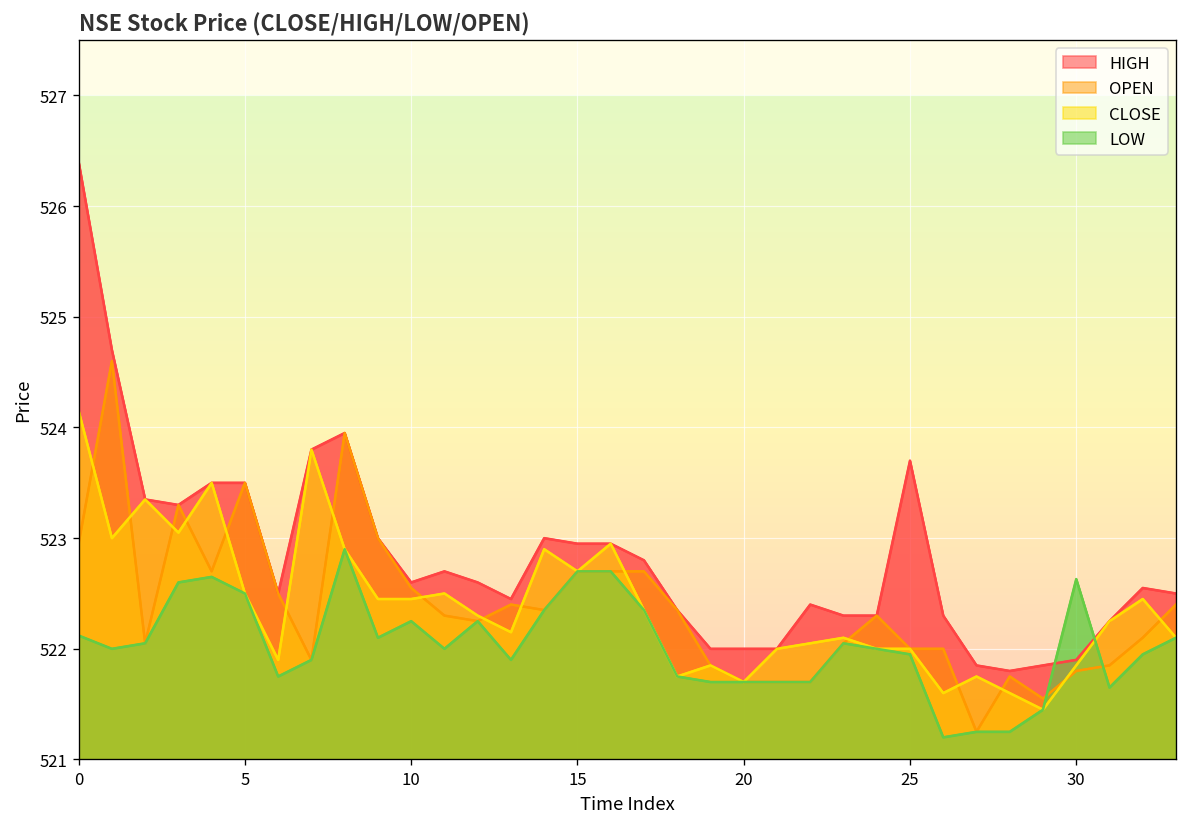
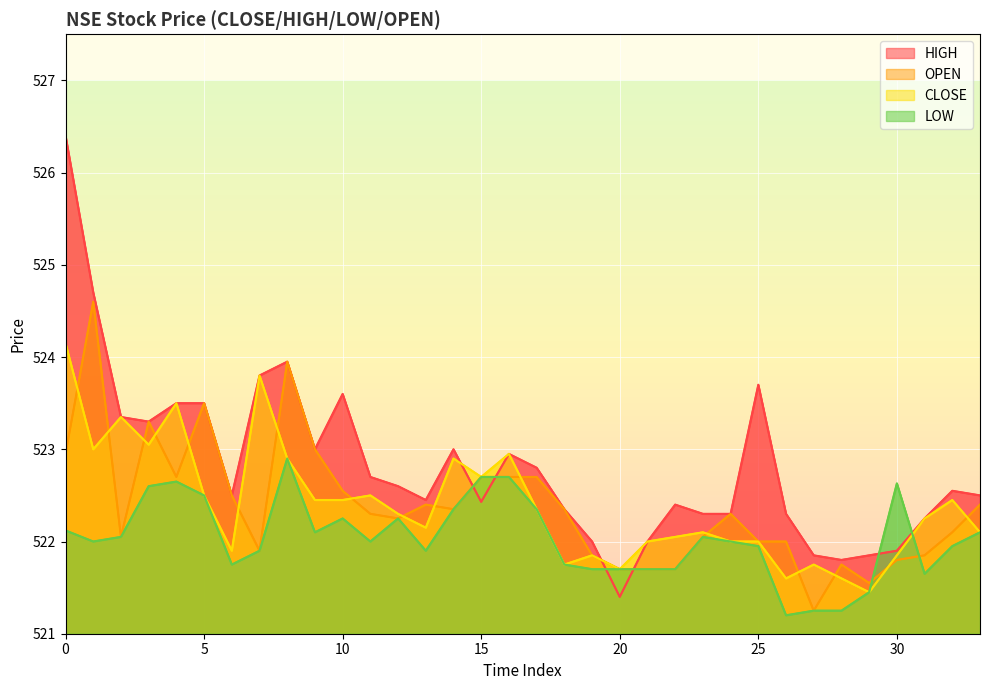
  {
    "HIGH": {
      "0": 526.4,
-     "10": 522.6,
-     "15": 523.0,
-     "20": 522.0,
+     "10": 523.6,
+     "15": 522.4,
+     "20": 521.4,
      "25": 523.7,
      "30": 521.9
    },
    "LOW": {
      "0": 522.1,
      "10": 522.3,
      "25": 522.0,
      "30": 522.6
    }
  }
